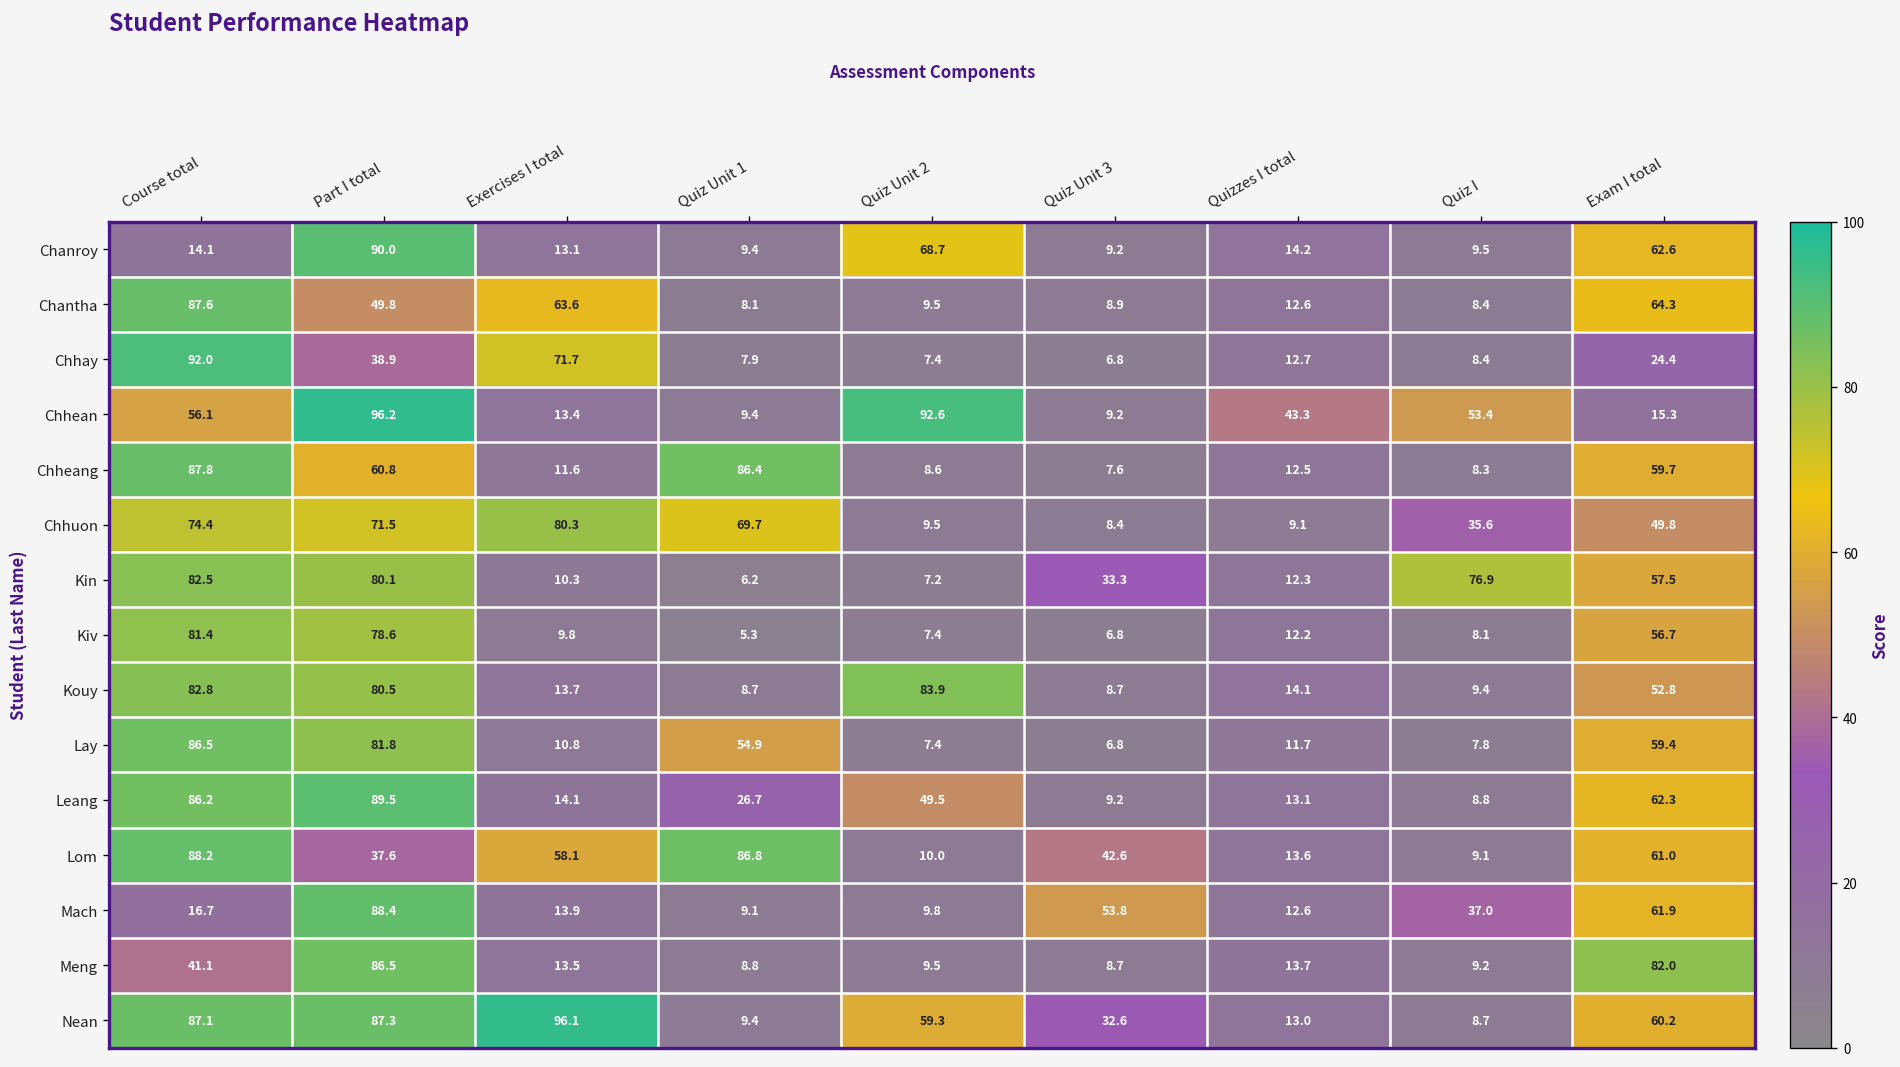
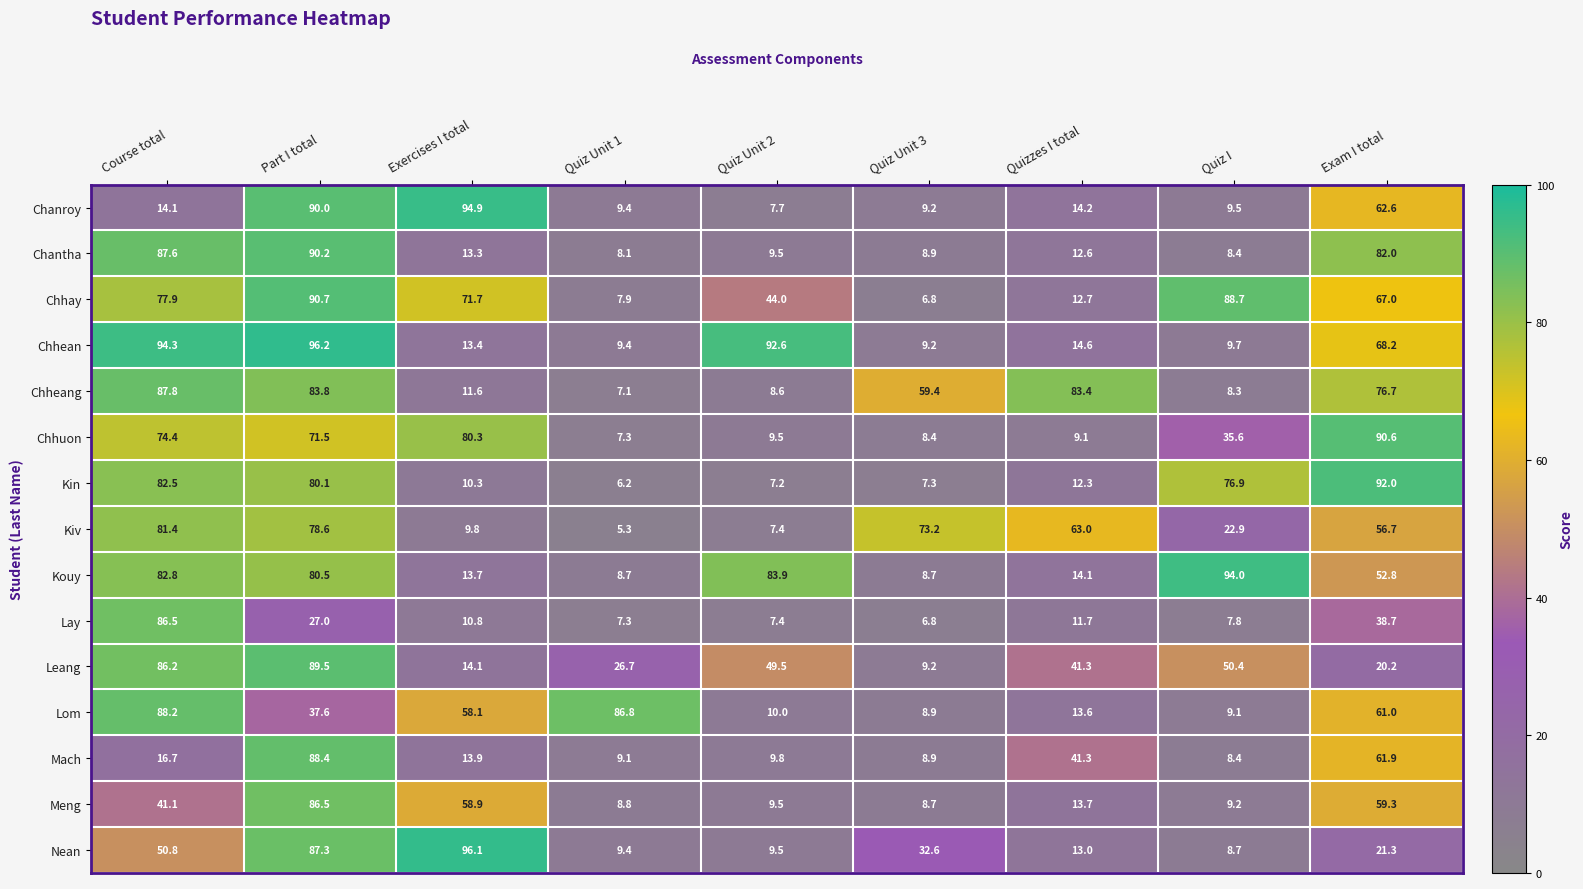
  {
    "Chanroy": {
      "Course total": 14.1,
      "Part I total": 90.0,
-     "Exercises I total": 13.1,
+     "Exercises I total": 94.9,
      "Quiz Unit 1": 9.4,
-     "Quiz Unit 2": 68.7,
+     "Quiz Unit 2": 7.7,
      "Quiz Unit 3": 9.2,
      "Quizzes I total": 14.2,
      "Quiz I": 9.5,
      "Exam I total": 62.6
    },
    "Chantha": {
      "Course total": 87.6,
-     "Part I total": 49.8,
-     "Exercises I total": 63.6,
+     "Part I total": 90.2,
+     "Exercises I total": 13.3,
      "Quiz Unit 1": 8.1,
      "Quiz Unit 2": 9.5,
      "Quiz Unit 3": 8.9,
      "Quizzes I total": 12.6,
      "Quiz I": 8.4,
-     "Exam I total": 64.3
+     "Exam I total": 82.0
    },
    "Chhay": {
-     "Course total": 92.0,
-     "Part I total": 38.9,
+     "Course total": 77.9,
+     "Part I total": 90.7,
      "Exercises I total": 71.7,
      "Quiz Unit 1": 7.9,
-     "Quiz Unit 2": 7.4,
+     "Quiz Unit 2": 44.0,
      "Quiz Unit 3": 6.8,
      "Quizzes I total": 12.7,
-     "Quiz I": 8.4,
-     "Exam I total": 24.4
+     "Quiz I": 88.7,
+     "Exam I total": 67.0
    },
    "Chhean": {
-     "Course total": 56.1,
+     "Course total": 94.3,
      "Part I total": 96.2,
      "Exercises I total": 13.4,
      "Quiz Unit 1": 9.4,
      "Quiz Unit 2": 92.6,
      "Quiz Unit 3": 9.2,
-     "Quizzes I total": 43.3,
-     "Quiz I": 53.4,
-     "Exam I total": 15.3
+     "Quizzes I total": 14.6,
+     "Quiz I": 9.7,
+     "Exam I total": 68.2
    },
    "Chheang": {
      "Course total": 87.8,
-     "Part I total": 60.8,
+     "Part I total": 83.8,
      "Exercises I total": 11.6,
-     "Quiz Unit 1": 86.4,
+     "Quiz Unit 1": 7.1,
      "Quiz Unit 2": 8.6,
-     "Quiz Unit 3": 7.6,
-     "Quizzes I total": 12.5,
+     "Quiz Unit 3": 59.4,
+     "Quizzes I total": 83.4,
      "Quiz I": 8.3,
-     "Exam I total": 59.7
+     "Exam I total": 76.7
    },
    "Chhuon": {
      "Course total": 74.4,
      "Part I total": 71.5,
      "Exercises I total": 80.3,
-     "Quiz Unit 1": 69.7,
+     "Quiz Unit 1": 7.3,
      "Quiz Unit 2": 9.5,
      "Quiz Unit 3": 8.4,
      "Quizzes I total": 9.1,
      "Quiz I": 35.6,
-     "Exam I total": 49.8
+     "Exam I total": 90.6
    },
    "Kin": {
      "Course total": 82.5,
      "Part I total": 80.1,
      "Exercises I total": 10.3,
      "Quiz Unit 1": 6.2,
      "Quiz Unit 2": 7.2,
-     "Quiz Unit 3": 33.3,
+     "Quiz Unit 3": 7.3,
      "Quizzes I total": 12.3,
      "Quiz I": 76.9,
-     "Exam I total": 57.5
+     "Exam I total": 92.0
    },
    "Kiv": {
      "Course total": 81.4,
      "Part I total": 78.6,
      "Exercises I total": 9.8,
      "Quiz Unit 1": 5.3,
      "Quiz Unit 2": 7.4,
-     "Quiz Unit 3": 6.8,
-     "Quizzes I total": 12.2,
-     "Quiz I": 8.1,
+     "Quiz Unit 3": 73.2,
+     "Quizzes I total": 63.0,
+     "Quiz I": 22.9,
      "Exam I total": 56.7
    },
    "Kouy": {
      "Course total": 82.8,
      "Part I total": 80.5,
      "Exercises I total": 13.7,
      "Quiz Unit 1": 8.7,
      "Quiz Unit 2": 83.9,
      "Quiz Unit 3": 8.7,
      "Quizzes I total": 14.1,
-     "Quiz I": 9.4,
+     "Quiz I": 94.0,
      "Exam I total": 52.8
    },
    "Lay": {
      "Course total": 86.5,
-     "Part I total": 81.8,
+     "Part I total": 27.0,
      "Exercises I total": 10.8,
-     "Quiz Unit 1": 54.9,
+     "Quiz Unit 1": 7.3,
      "Quiz Unit 2": 7.4,
      "Quiz Unit 3": 6.8,
      "Quizzes I total": 11.7,
      "Quiz I": 7.8,
-     "Exam I total": 59.4
+     "Exam I total": 38.7
    },
    "Leang": {
      "Course total": 86.2,
      "Part I total": 89.5,
      "Exercises I total": 14.1,
      "Quiz Unit 1": 26.7,
      "Quiz Unit 2": 49.5,
      "Quiz Unit 3": 9.2,
-     "Quizzes I total": 13.1,
-     "Quiz I": 8.8,
-     "Exam I total": 62.3
+     "Quizzes I total": 41.3,
+     "Quiz I": 50.4,
+     "Exam I total": 20.2
    },
    "Lom": {
      "Course total": 88.2,
      "Part I total": 37.6,
      "Exercises I total": 58.1,
      "Quiz Unit 1": 86.8,
      "Quiz Unit 2": 10.0,
-     "Quiz Unit 3": 42.6,
+     "Quiz Unit 3": 8.9,
      "Quizzes I total": 13.6,
      "Quiz I": 9.1,
      "Exam I total": 61.0
    },
    "Mach": {
      "Course total": 16.7,
      "Part I total": 88.4,
      "Exercises I total": 13.9,
      "Quiz Unit 1": 9.1,
      "Quiz Unit 2": 9.8,
-     "Quiz Unit 3": 53.8,
-     "Quizzes I total": 12.6,
-     "Quiz I": 37.0,
+     "Quiz Unit 3": 8.9,
+     "Quizzes I total": 41.3,
+     "Quiz I": 8.4,
      "Exam I total": 61.9
    },
    "Meng": {
      "Course total": 41.1,
      "Part I total": 86.5,
-     "Exercises I total": 13.5,
+     "Exercises I total": 58.9,
      "Quiz Unit 1": 8.8,
      "Quiz Unit 2": 9.5,
      "Quiz Unit 3": 8.7,
      "Quizzes I total": 13.7,
      "Quiz I": 9.2,
-     "Exam I total": 82.0
+     "Exam I total": 59.3
    },
    "Nean": {
-     "Course total": 87.1,
+     "Course total": 50.8,
      "Part I total": 87.3,
      "Exercises I total": 96.1,
      "Quiz Unit 1": 9.4,
-     "Quiz Unit 2": 59.3,
+     "Quiz Unit 2": 9.5,
      "Quiz Unit 3": 32.6,
      "Quizzes I total": 13.0,
      "Quiz I": 8.7,
-     "Exam I total": 60.2
+     "Exam I total": 21.3
    }
  }
